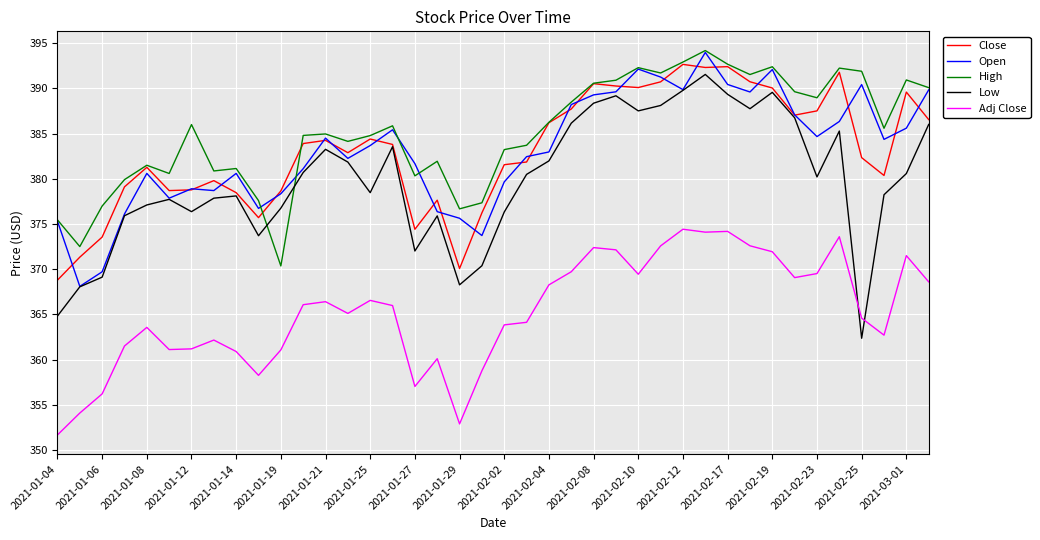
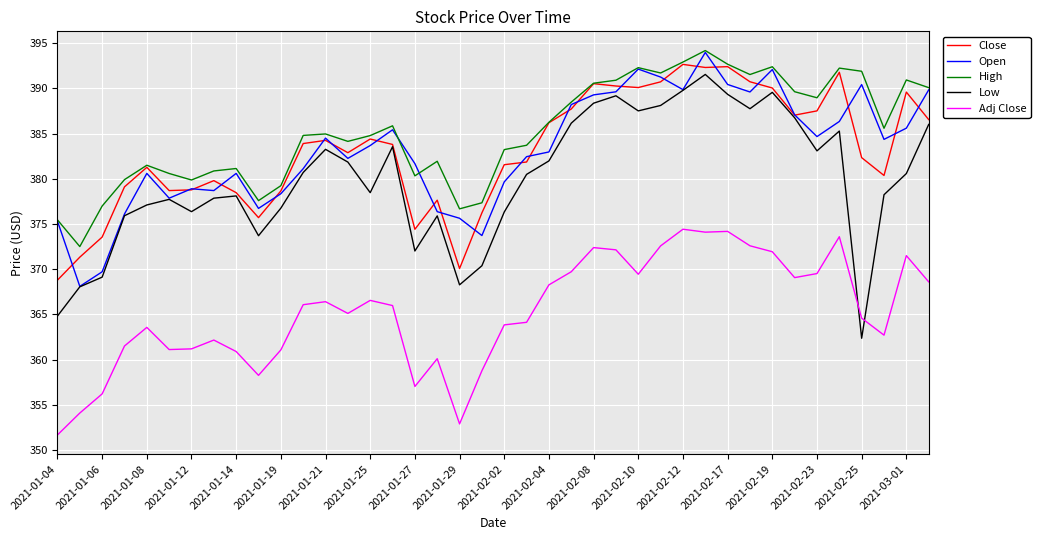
  {
    "Close": {
      "2021-01-04": 369,
      "2021-01-06": 374,
      "2021-01-14": 378,
      "2021-01-19": 379,
      "2021-01-25": 384,
      "2021-01-27": 374,
      "2021-01-29": 370,
      "2021-02-02": 382,
      "2021-02-10": 390,
      "2021-02-19": 390,
      "2021-02-23": 388,
      "2021-02-25": 382,
      "2021-03-01": 390
    },
    "Open": {
      "2021-01-06": 370,
      "2021-01-08": 381,
      "2021-01-14": 381,
      "2021-01-19": 378,
      "2021-01-25": 384,
      "2021-01-27": 382,
      "2021-01-29": 376,
      "2021-02-02": 380,
      "2021-02-04": 383,
      "2021-02-08": 389,
      "2021-02-17": 390,
      "2021-02-19": 392,
      "2021-02-23": 385,
      "2021-02-25": 390,
      "2021-03-01": 386
    },
    "High": {
      "2021-01-06": 377,
-     "2021-01-12": 386,
+     "2021-01-12": 380,
      "2021-01-14": 381,
-     "2021-01-19": 370,
+     "2021-01-19": 379,
      "2021-01-21": 385,
      "2021-01-25": 385,
      "2021-01-27": 380,
      "2021-01-29": 377,
      "2021-02-02": 383,
      "2021-02-19": 392,
      "2021-02-23": 389,
      "2021-02-25": 392,
      "2021-03-01": 391
    },
    "Low": {
      "2021-01-04": 365,
      "2021-01-06": 369,
      "2021-01-08": 377,
      "2021-01-12": 376,
      "2021-01-14": 378,
      "2021-01-19": 377,
      "2021-01-21": 383,
      "2021-01-25": 378,
      "2021-01-27": 372,
      "2021-01-29": 368,
      "2021-02-02": 376,
      "2021-02-04": 382,
      "2021-02-08": 388,
      "2021-02-10": 388,
      "2021-02-17": 389,
      "2021-02-19": 390,
-     "2021-02-23": 380,
+     "2021-02-23": 383,
      "2021-02-25": 362,
      "2021-03-01": 381
    },
    "Adj Close": {
      "2021-01-04": 352,
      "2021-01-06": 356,
      "2021-01-08": 364,
      "2021-01-12": 361,
      "2021-01-14": 361,
      "2021-01-19": 361,
      "2021-01-21": 366,
      "2021-01-25": 367,
      "2021-01-27": 357,
      "2021-01-29": 353,
      "2021-02-02": 364,
      "2021-02-04": 368,
      "2021-02-08": 372,
      "2021-02-10": 369,
      "2021-02-12": 374,
      "2021-02-17": 374,
      "2021-02-19": 372,
      "2021-02-23": 370,
      "2021-02-25": 365,
      "2021-03-01": 371
    }
  }
